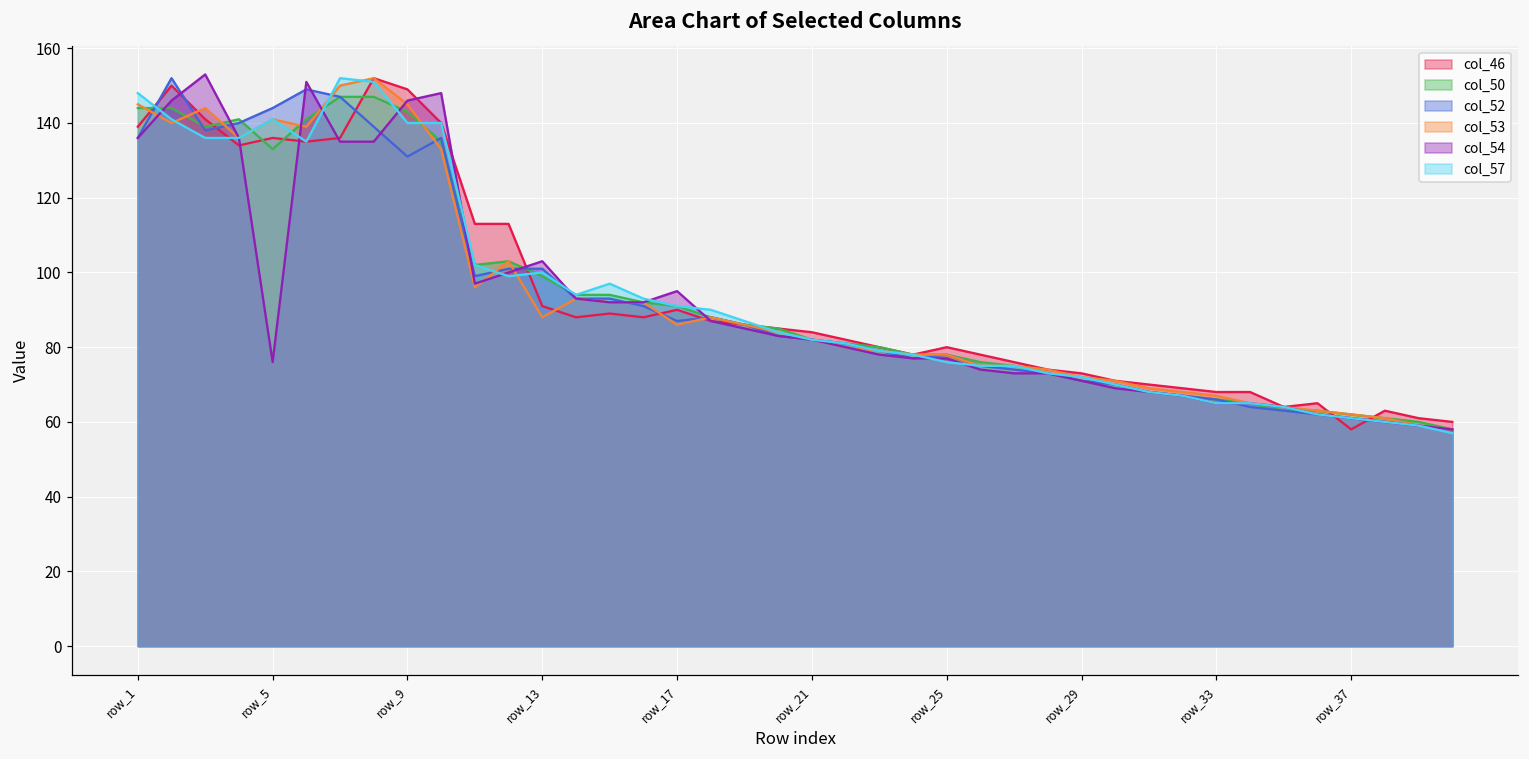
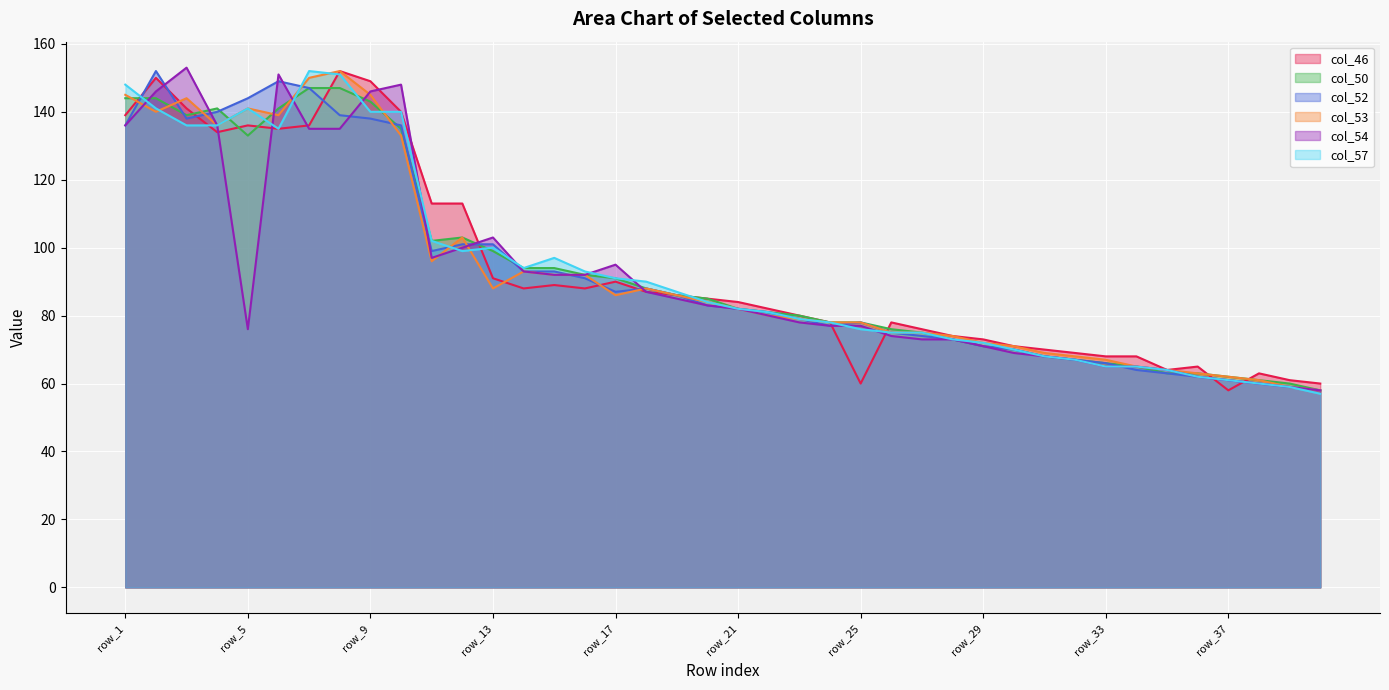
  {
    "col_46": {
      "row_1": 139,
      "row_5": 136,
      "row_9": 149,
      "row_13": 91,
      "row_17": 90,
      "row_21": 84,
-     "row_25": 80,
+     "row_25": 60,
      "row_29": 73,
      "row_33": 68,
      "row_37": 58
    },
    "col_50": {
      "row_1": 144,
      "row_5": 133,
      "row_9": 143,
      "row_13": 99
    },
    "col_52": {
      "row_5": 144,
-     "row_9": 131,
+     "row_9": 138,
      "row_13": 101,
      "row_17": 87
    },
    "col_53": {
      "row_1": 145,
      "row_9": 145,
      "row_13": 88,
      "row_17": 86,
      "row_33": 67
    },
    "col_54": {
      "row_5": 76,
      "row_9": 146,
      "row_13": 103,
      "row_17": 95,
      "row_25": 77
    },
    "col_57": {
      "row_1": 148,
      "row_9": 140,
      "row_13": 100,
      "row_25": 76
    }
  }
